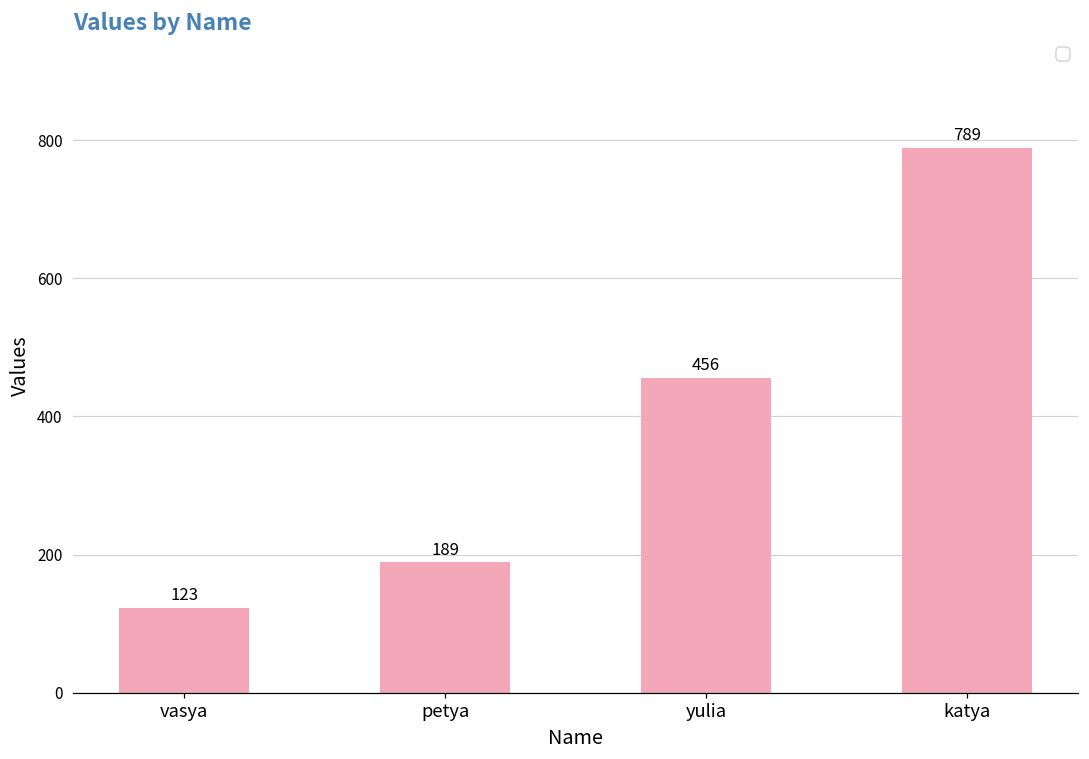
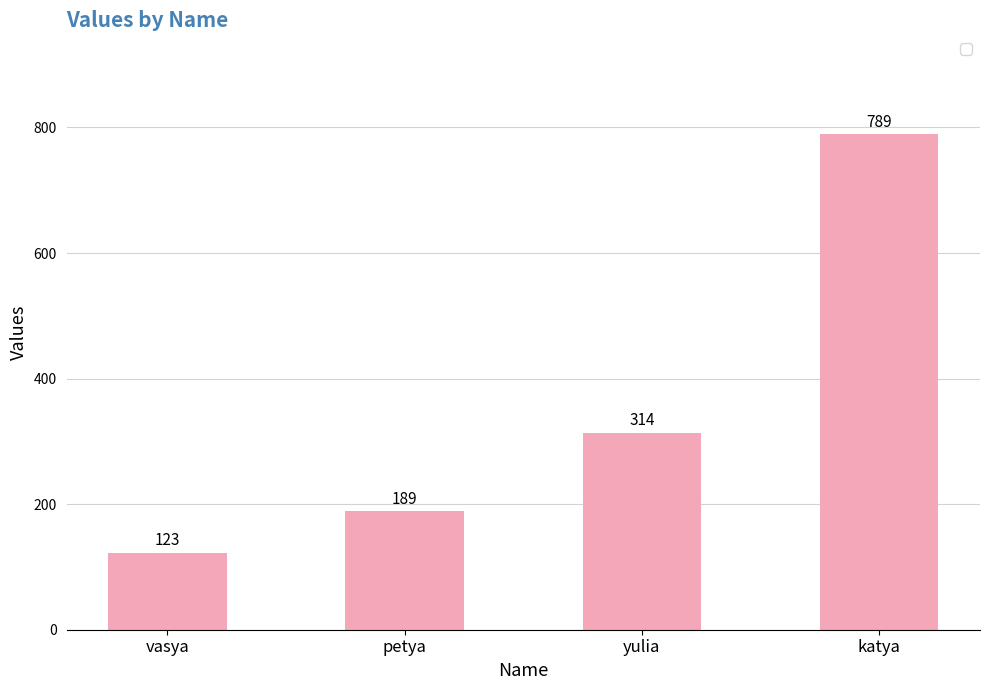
  {
    "vasya": 123,
    "petya": 189,
-   "yulia": 456,
+   "yulia": 314,
    "katya": 789
  }
